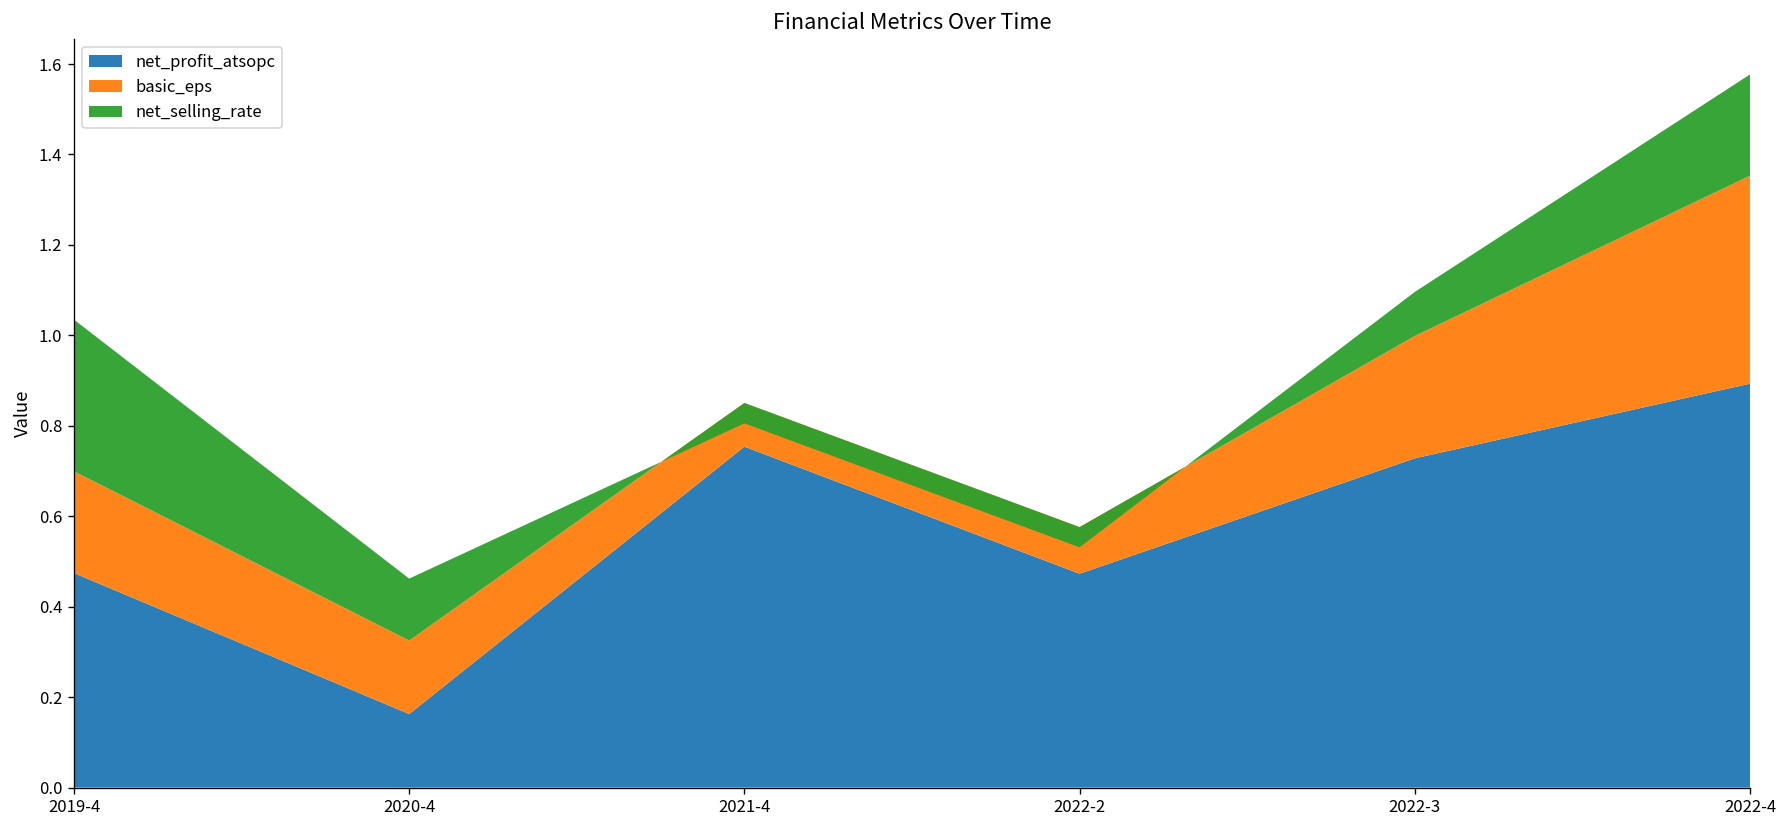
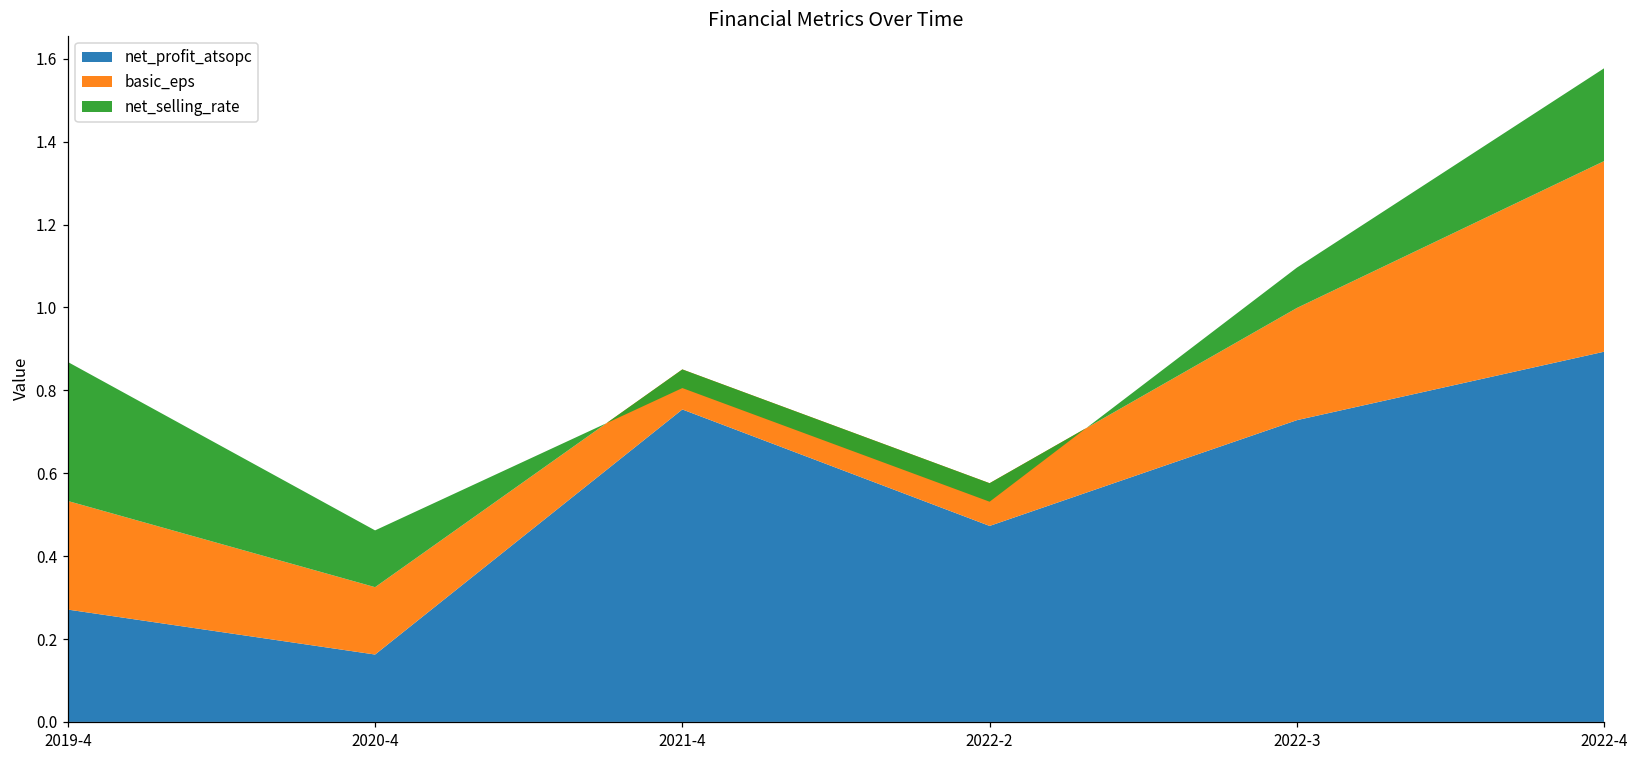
  {
    "net_profit_atsopc": {
-     "2019-4": 0.47,
+     "2019-4": 0.27,
      "2020-4": 0.16,
      "2021-4": 0.75,
      "2022-2": 0.47,
      "2022-3": 0.73,
      "2022-4": 0.89
    },
    "basic_eps": {
-     "2019-4": 0.23,
+     "2019-4": 0.26,
      "2020-4": 0.16,
      "2022-3": 0.27,
      "2022-4": 0.46
    },
    "net_selling_rate": {
      "2019-4": 0.34,
      "2020-4": 0.14,
      "2022-3": 0.10,
      "2022-4": 0.22
    }
  }
